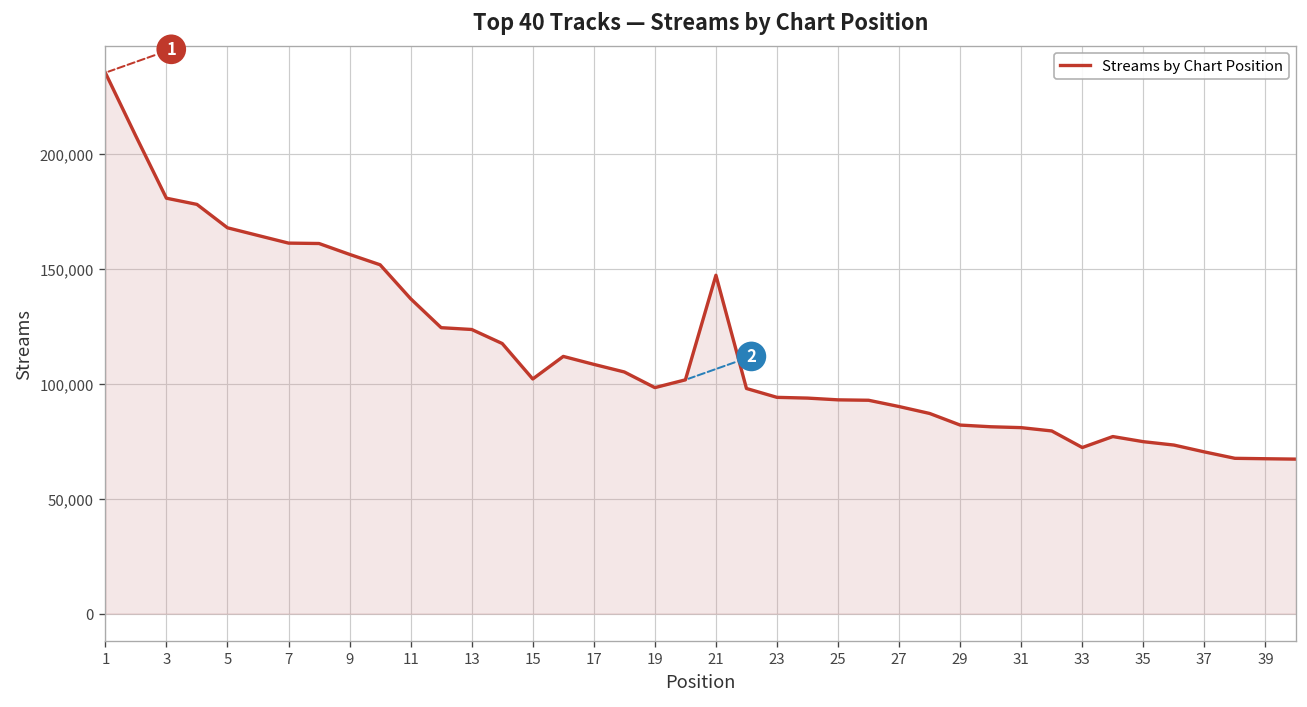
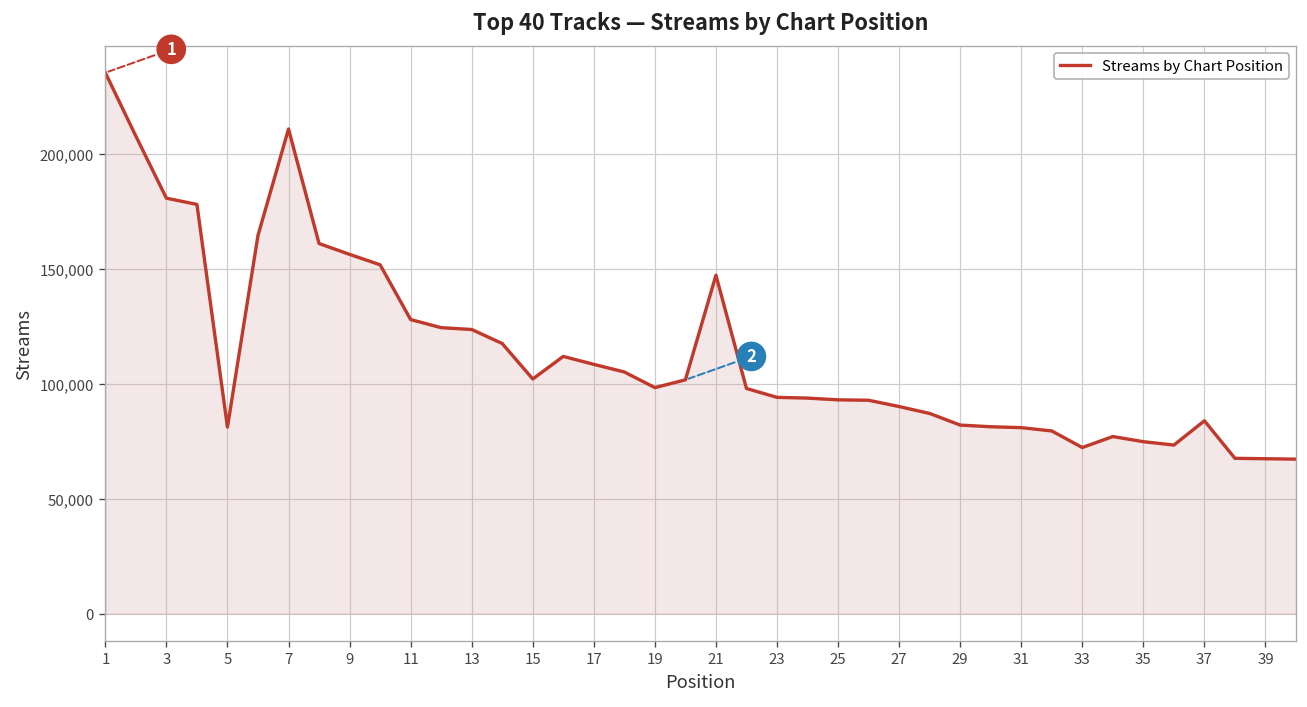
  {
    "1": "235,000",
    "3": "181,000",
-   "5": "168,000",
-   "7": "161,000",
+   "5": "81,000",
+   "7": "211,000",
    "9": "156,000",
-   "11": "137,000",
+   "11": "128,000",
    "13": "124,000",
    "15": "102,000",
    "17": "108,000",
    "19": "98,000",
    "21": "147,000",
    "23": "94,000",
    "25": "93,000",
    "27": "90,000",
    "29": "82,000",
    "31": "81,000",
    "33": "72,000",
    "35": "75,000",
-   "37": "70,000",
+   "37": "84,000",
    "39": "67,000"
  }
